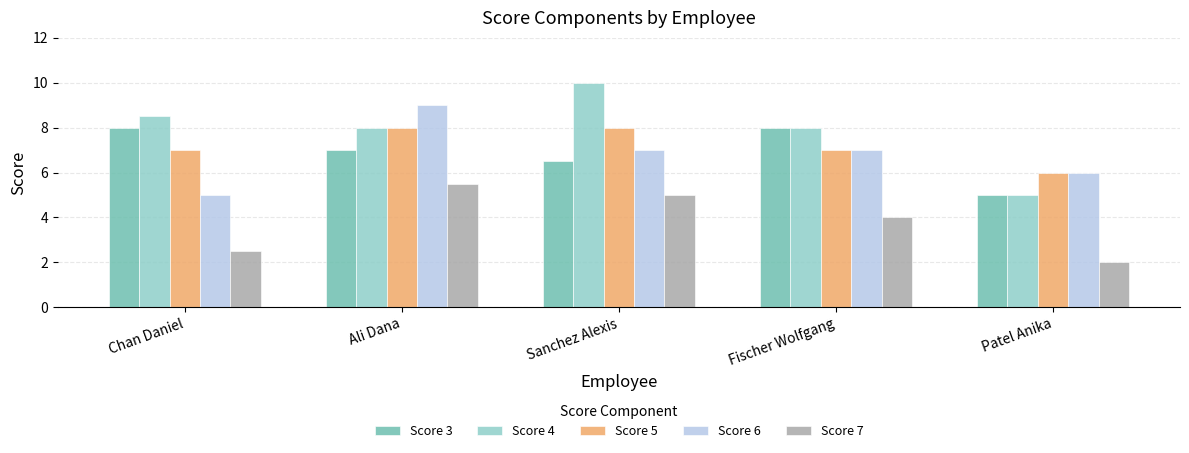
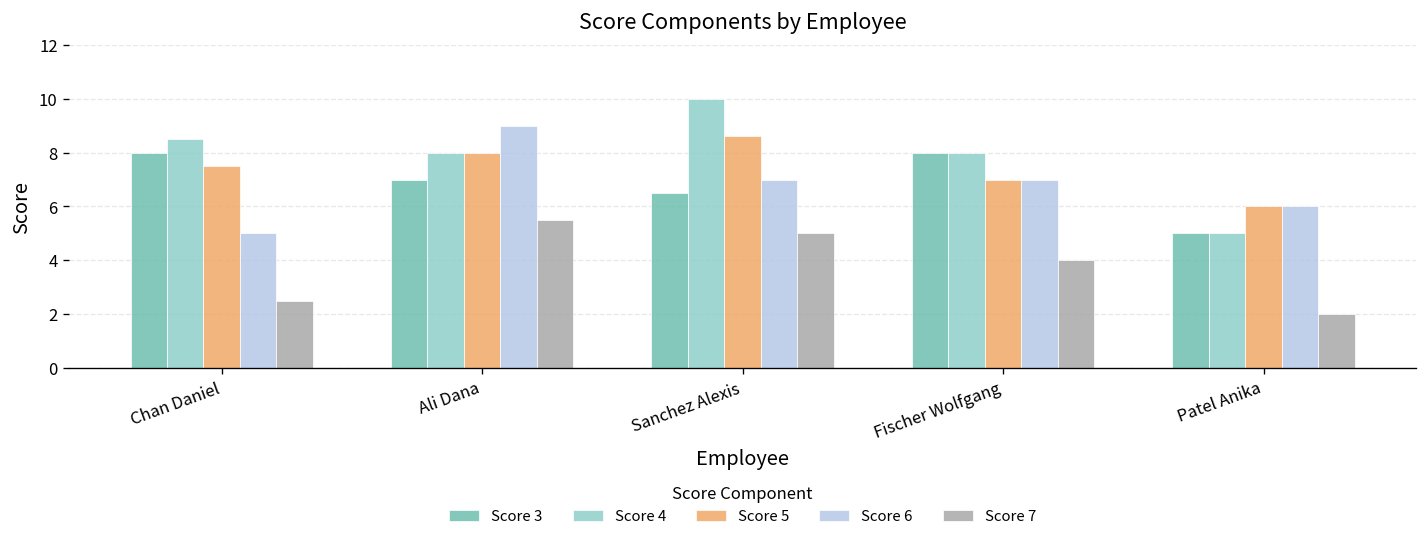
  {
    "Score 5": {
-     "Chan Daniel": 7.0,
+     "Chan Daniel": 7.5,
      "Ali Dana": 8.0,
-     "Sanchez Alexis": 8.0,
+     "Sanchez Alexis": 8.6,
      "Fischer Wolfgang": 7.0,
      "Patel Anika": 6.0
    }
  }
